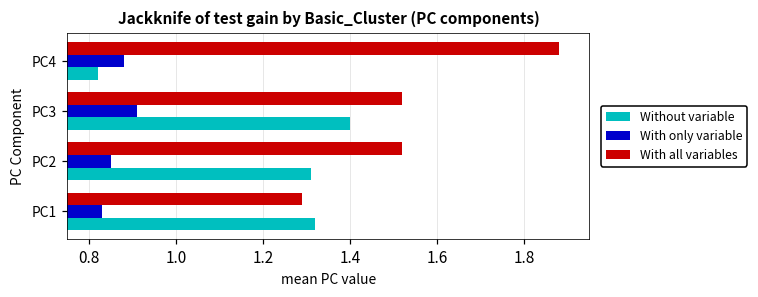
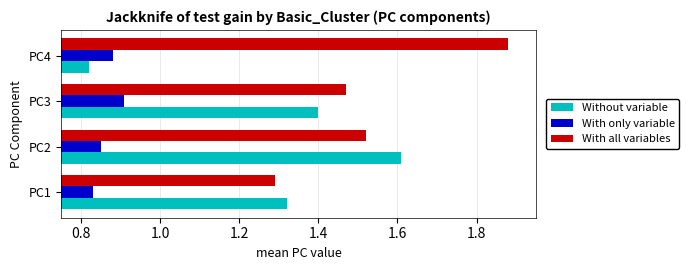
  {
    "Without variable": {
      "PC4": 0.82,
      "PC3": 1.40,
-     "PC2": 1.31,
+     "PC2": 1.61,
      "PC1": 1.32
    },
    "With only variable": {
      "PC4": 0.88,
      "PC3": 0.91,
      "PC2": 0.85,
      "PC1": 0.83
    },
    "With all variables": {
      "PC4": 1.88,
-     "PC3": 1.52,
+     "PC3": 1.47,
      "PC2": 1.52,
      "PC1": 1.29
    }
  }
